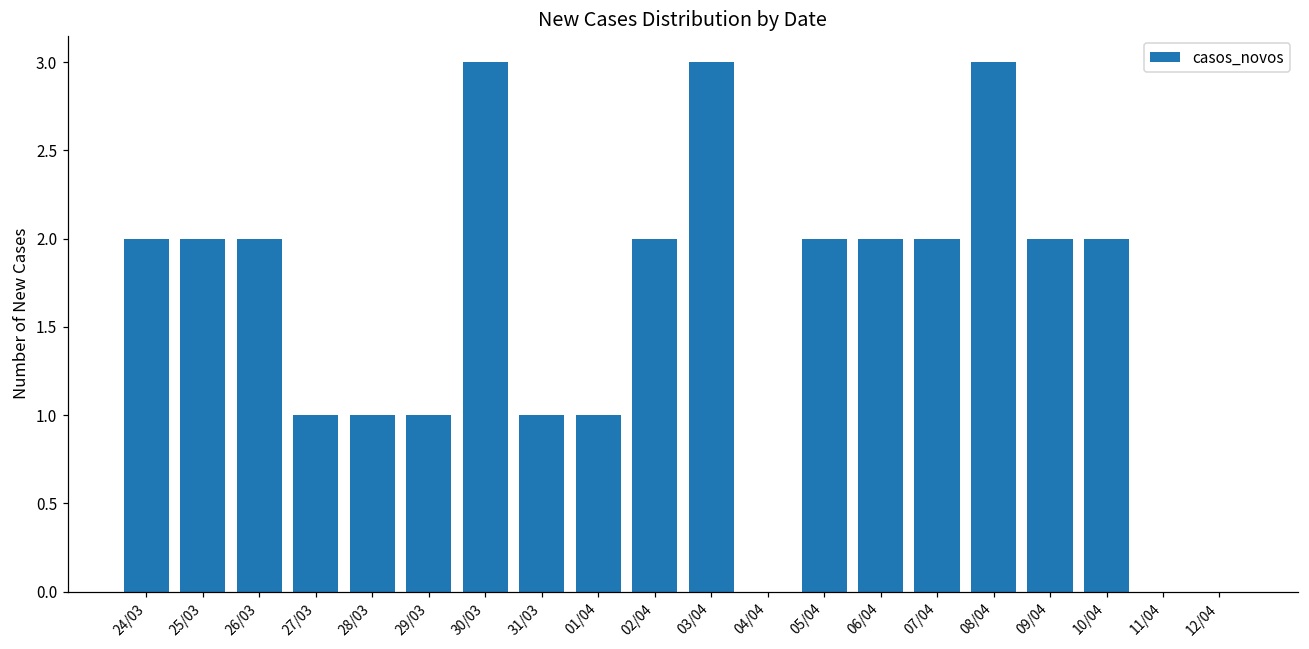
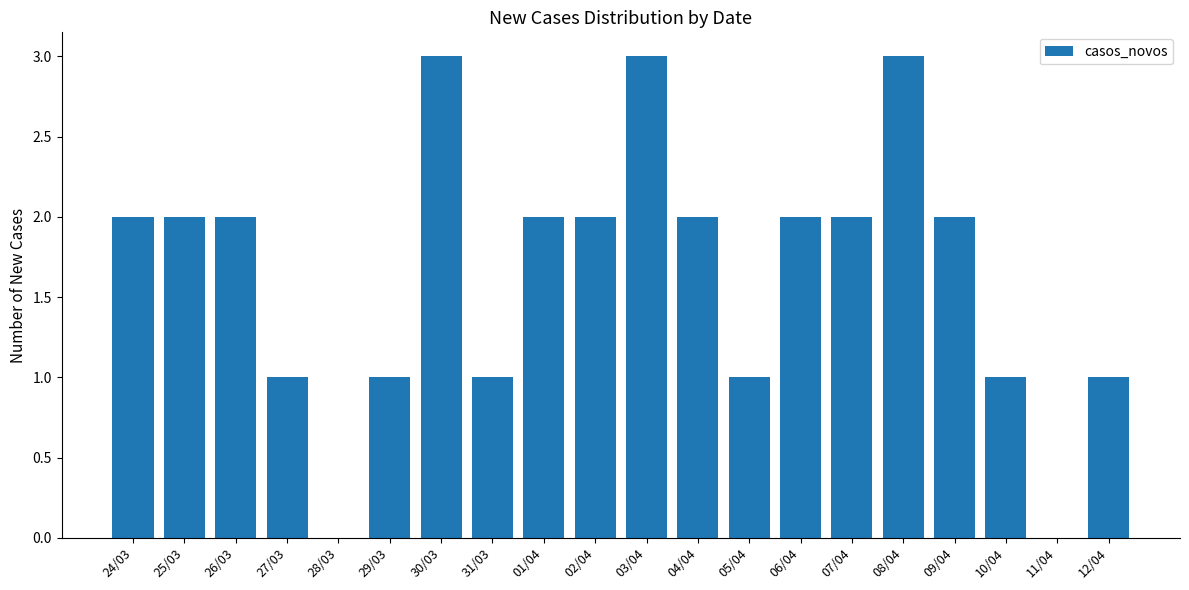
  {
    "24/03": 2,
    "25/03": 2,
    "26/03": 2,
    "27/03": 1,
-   "28/03": 1,
+   "28/03": 0,
    "29/03": 1,
    "30/03": 3,
    "31/03": 1,
-   "01/04": 1,
+   "01/04": 2,
    "02/04": 2,
    "03/04": 3,
-   "04/04": 0,
-   "05/04": 2,
+   "04/04": 2,
+   "05/04": 1,
    "06/04": 2,
    "07/04": 2,
    "08/04": 3,
    "09/04": 2,
-   "10/04": 2,
+   "10/04": 1,
    "11/04": 0,
-   "12/04": 0
+   "12/04": 1
  }
